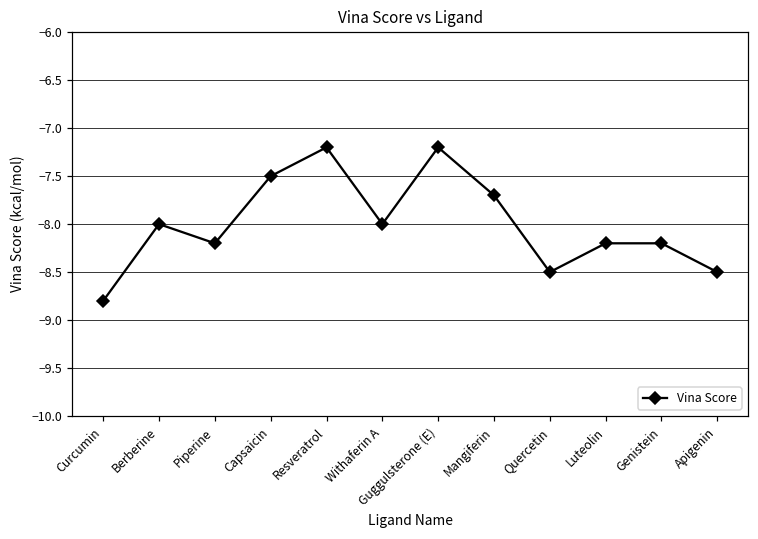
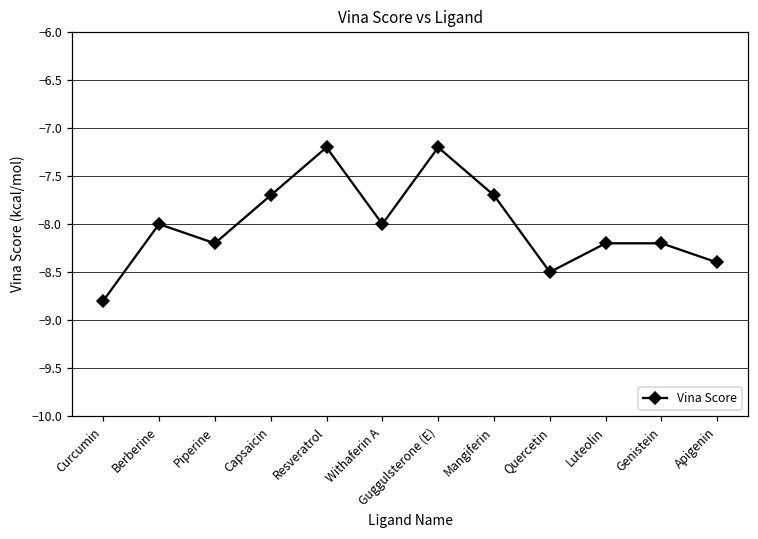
  {
    "Curcumin": -8.8,
    "Berberine": -8.0,
    "Piperine": -8.2,
-   "Capsaicin": -7.5,
+   "Capsaicin": -7.7,
    "Resveratrol": -7.2,
    "Withaferin A": -8.0,
    "Guggulsterone (E)": -7.2,
    "Mangiferin": -7.7,
    "Quercetin": -8.5,
    "Luteolin": -8.2,
    "Genistein": -8.2,
-   "Apigenin": -8.5
+   "Apigenin": -8.4
  }
